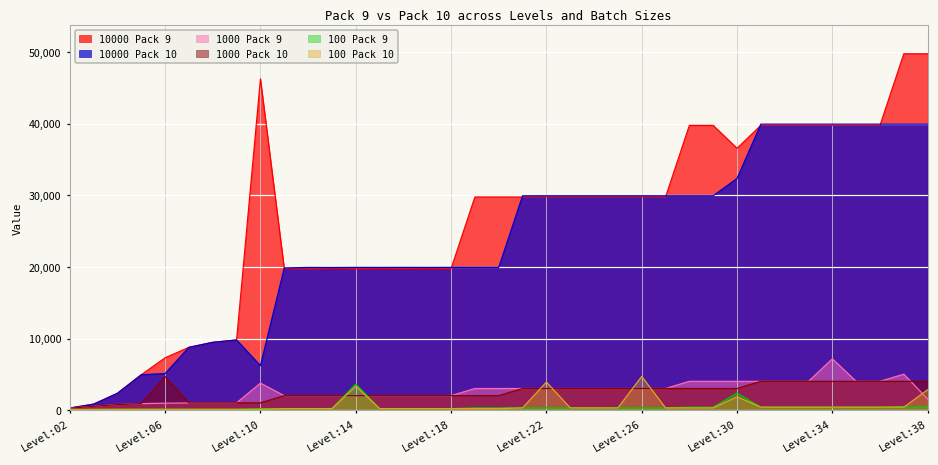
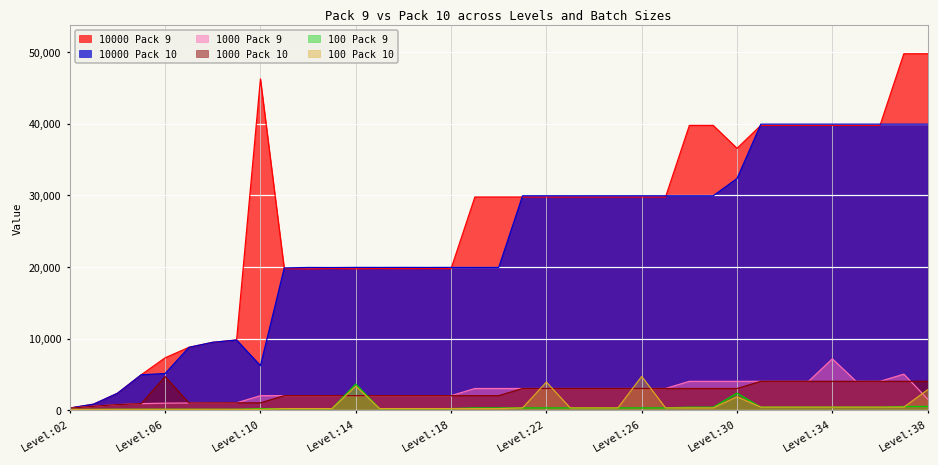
  {
    "10000 Pack 9": {
      "Level:06": "7,000",
      "Level:10": "46,000",
      "Level:30": "37,000",
      "Level:38": "50,000"
    },
    "10000 Pack 10": {
      "Level:06": "5,000",
      "Level:10": "6,000",
      "Level:30": "32,000",
      "Level:38": "40,000"
    },
    "1000 Pack 9": {
      "Level:06": "1,000",
-     "Level:10": "4,000",
+     "Level:10": "2,000",
      "Level:30": "4,000",
      "Level:34": "7,000",
      "Level:38": "2,000"
    },
    "1000 Pack 10": {
      "Level:06": "5,000",
      "Level:10": "1,000",
      "Level:30": "3,000",
      "Level:34": "4,000",
      "Level:38": "4,000"
    },
    "100 Pack 9": {
      "Level:22": "0",
      "Level:26": "0",
      "Level:30": "2,000",
      "Level:38": "1,000"
    },
    "100 Pack 10": {
      "Level:22": "4,000",
      "Level:26": "5,000",
      "Level:30": "2,000",
      "Level:38": "3,000"
    }
  }
